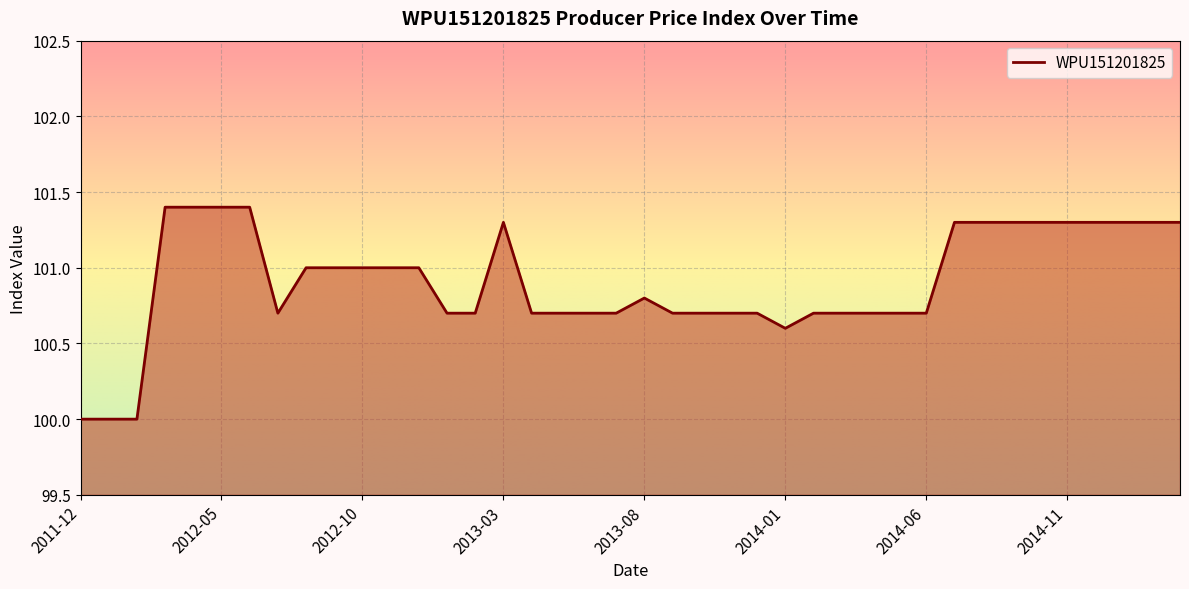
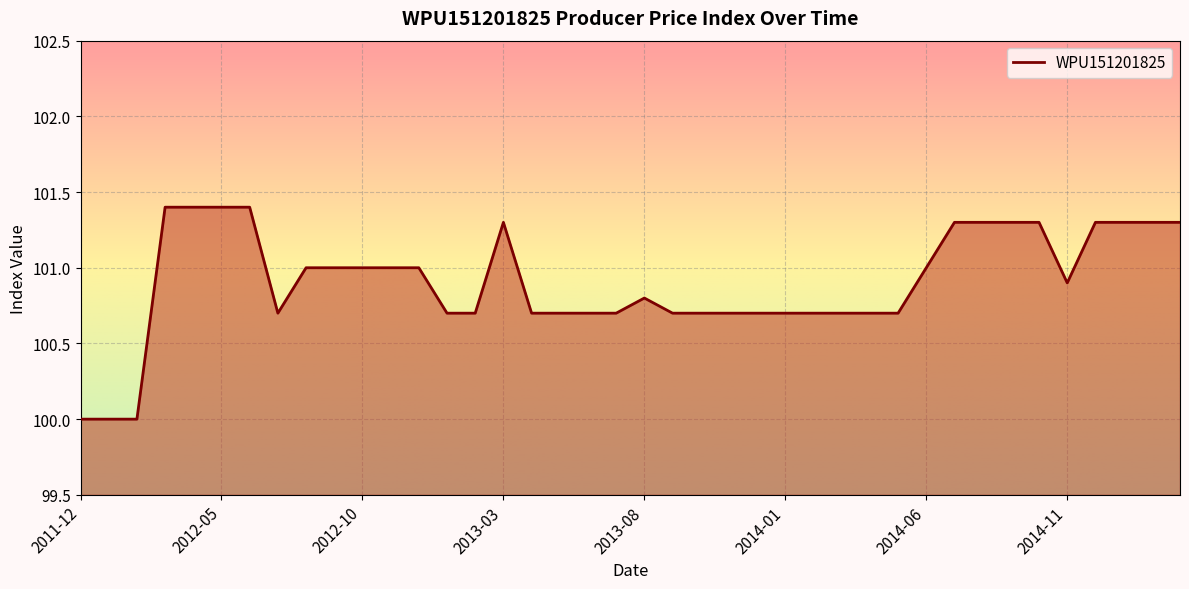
  {
    "2011-12": 100.0,
    "2012-05": 101.4,
    "2012-10": 101.0,
    "2013-03": 101.3,
    "2013-08": 100.8,
-   "2014-01": 100.6,
-   "2014-06": 100.7,
-   "2014-11": 101.3
+   "2014-01": 100.7,
+   "2014-06": 101.0,
+   "2014-11": 100.9
  }
